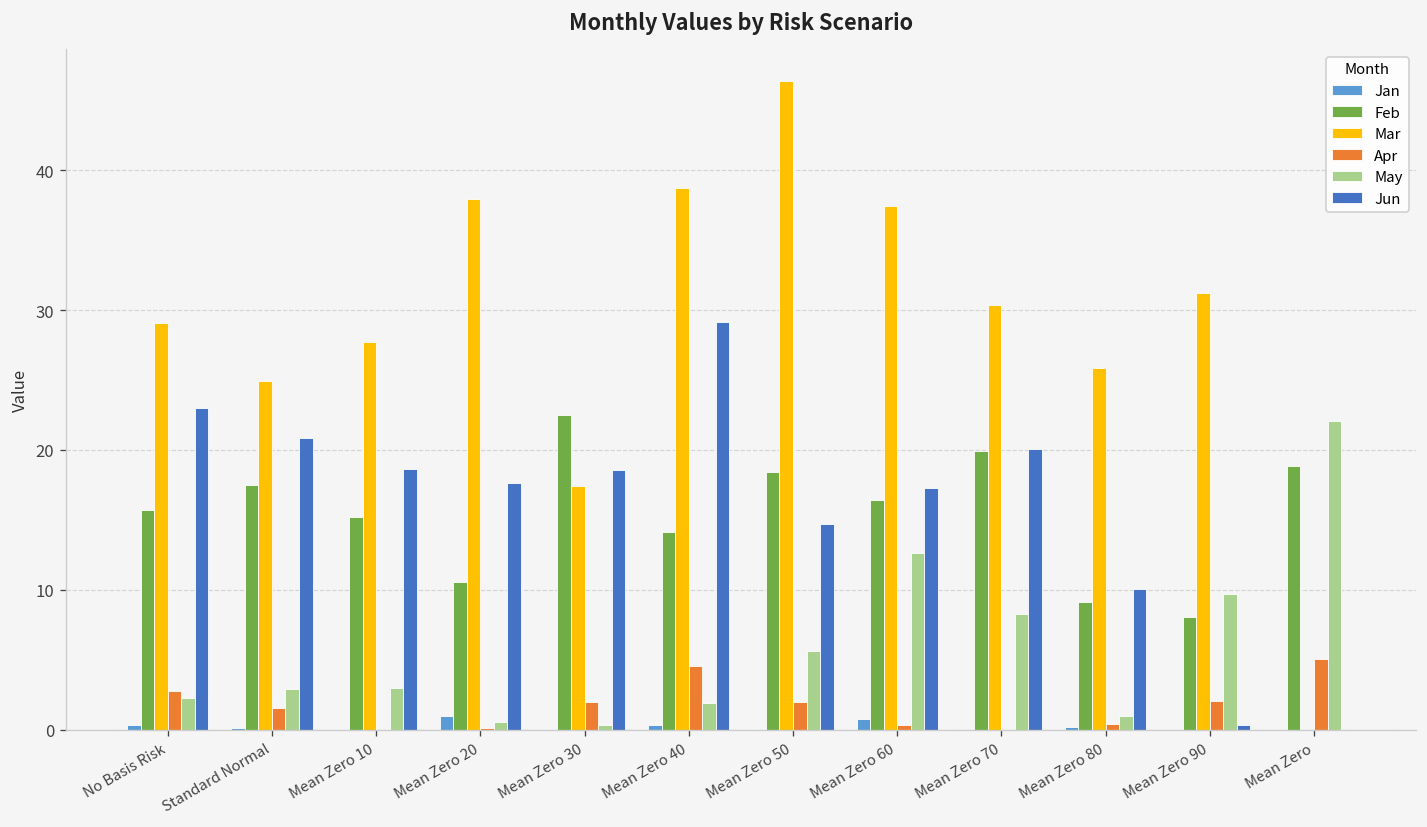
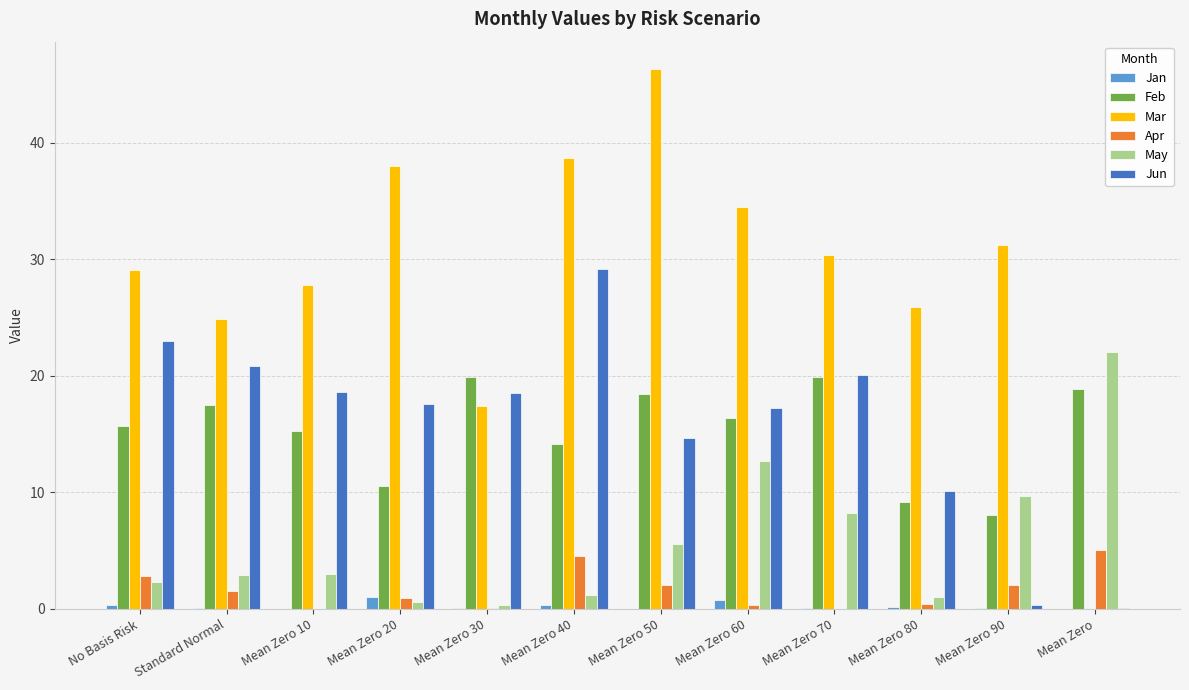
  {
    "Feb": {
      "No Basis Risk": 15.7,
      "Standard Normal": 17.5,
      "Mean Zero 10": 15.2,
      "Mean Zero 20": 10.6,
-     "Mean Zero 30": 22.5,
+     "Mean Zero 30": 19.9,
      "Mean Zero 40": 14.1,
      "Mean Zero 50": 18.4,
      "Mean Zero 60": 16.4,
      "Mean Zero 70": 19.9,
      "Mean Zero 80": 9.2,
      "Mean Zero 90": 8.1,
      "Mean Zero": 18.9
    },
    "Mar": {
      "No Basis Risk": 29.1,
      "Standard Normal": 24.9,
      "Mean Zero 10": 27.7,
      "Mean Zero 20": 38.0,
      "Mean Zero 30": 17.4,
      "Mean Zero 40": 38.7,
      "Mean Zero 50": 46.3,
-     "Mean Zero 60": 37.4,
+     "Mean Zero 60": 34.5,
      "Mean Zero 70": 30.4,
      "Mean Zero 80": 25.9,
      "Mean Zero 90": 31.2
    },
    "Apr": {
      "No Basis Risk": 2.8,
      "Standard Normal": 1.5,
-     "Mean Zero 20": 0.1,
-     "Mean Zero 30": 2.0,
+     "Mean Zero 20": 0.9,
+     "Mean Zero 30": 0.1,
      "Mean Zero 40": 4.6,
      "Mean Zero 50": 2.0,
      "Mean Zero 60": 0.3,
      "Mean Zero 80": 0.4,
      "Mean Zero 90": 2.0,
      "Mean Zero": 5.1
    },
    "May": {
      "No Basis Risk": 2.3,
      "Standard Normal": 2.9,
      "Mean Zero 10": 3.0,
      "Mean Zero 20": 0.6,
      "Mean Zero 30": 0.3,
-     "Mean Zero 40": 1.9,
+     "Mean Zero 40": 1.2,
      "Mean Zero 50": 5.6,
      "Mean Zero 60": 12.6,
      "Mean Zero 70": 8.2,
      "Mean Zero 80": 1.0,
      "Mean Zero 90": 9.7,
      "Mean Zero": 22.1
    }
  }
